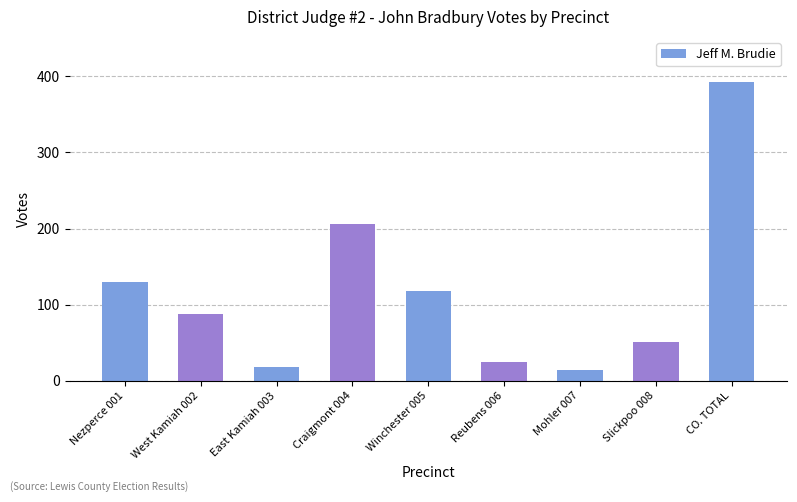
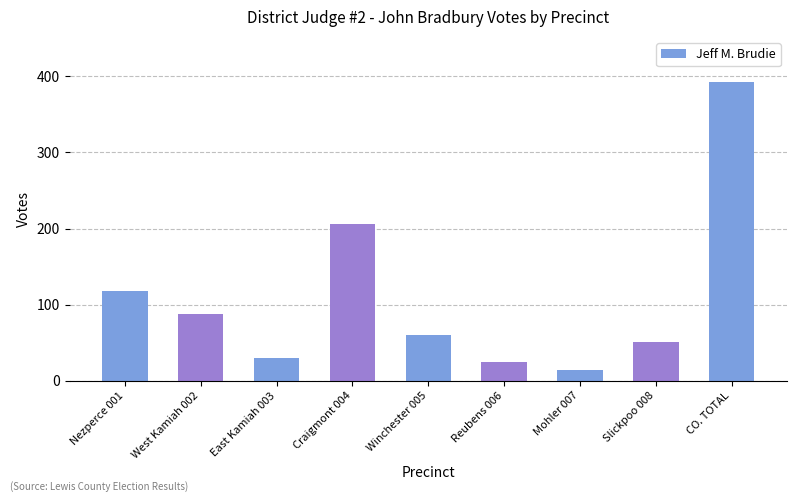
  {
-   "Nezperce 001": 130,
+   "Nezperce 001": 120,
    "West Kamiah 002": 90,
-   "East Kamiah 003": 20,
+   "East Kamiah 003": 30,
    "Craigmont 004": 210,
-   "Winchester 005": 120,
+   "Winchester 005": 60,
    "Reubens 006": 20,
    "Mohler 007": 10,
    "Slickpoo 008": 50,
    "CO. TOTAL": 390
  }
